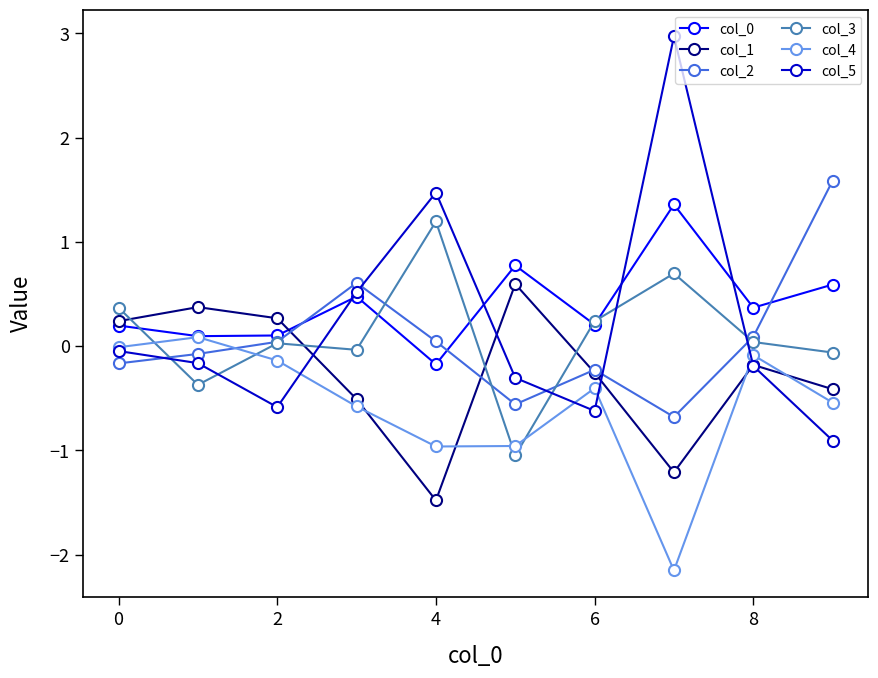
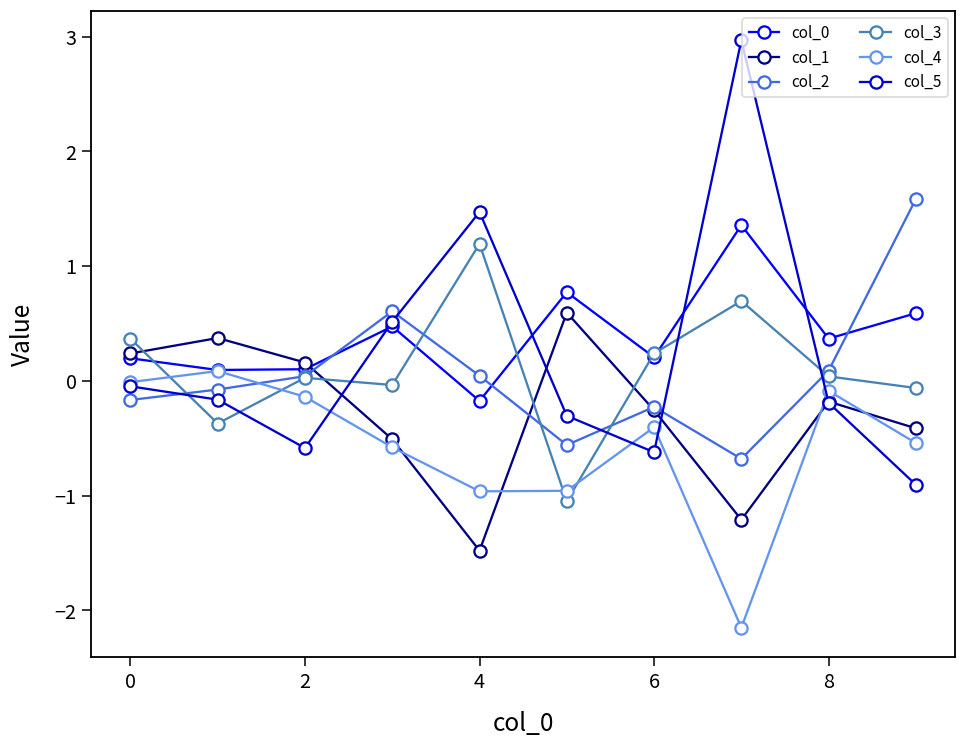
  {
    "col_1": {
      "0": 0.24,
-     "2": 0.27,
+     "2": 0.16,
      "4": -1.48,
      "6": -0.25
    }
  }
